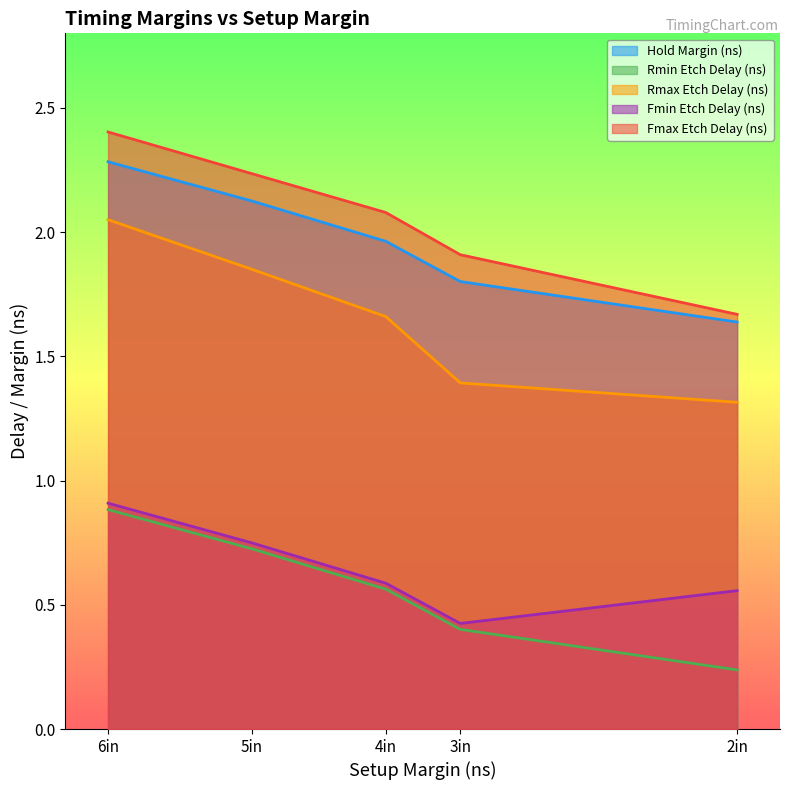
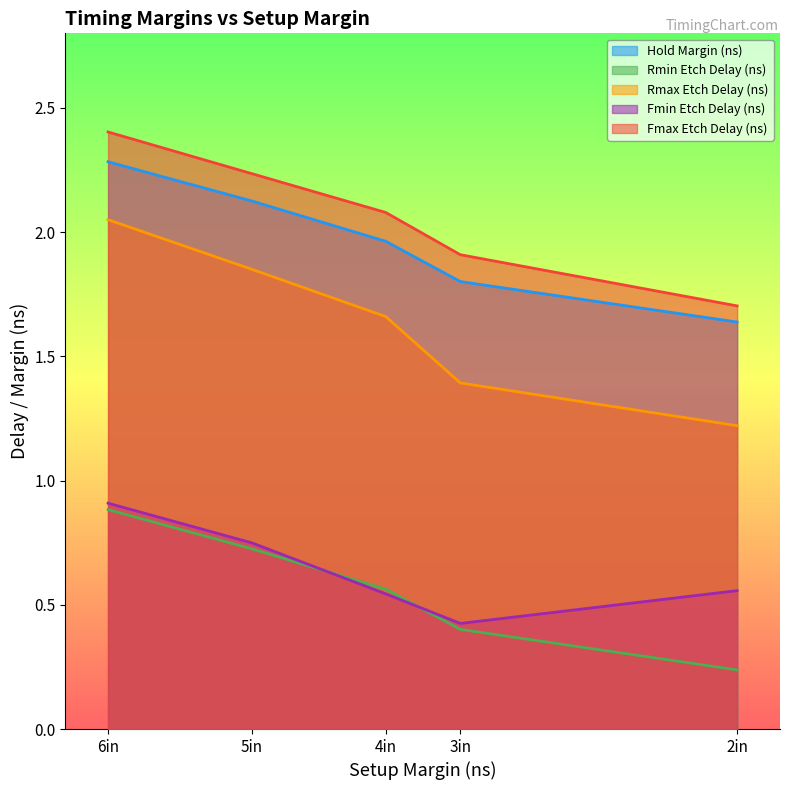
  {
    "Hold Margin (ns)": {
      "6in": 2.28,
      "5in": 2.13,
      "4in": 1.96,
      "3in": 1.80,
      "2in": 1.64
    },
    "Rmin Etch Delay (ns)": {
      "6in": 0.88,
      "5in": 0.73,
      "4in": 0.56,
      "3in": 0.40,
      "2in": 0.24
    },
    "Rmax Etch Delay (ns)": {
      "6in": 2.05,
      "5in": 1.85,
      "4in": 1.66,
      "3in": 1.39,
-     "2in": 1.32
+     "2in": 1.22
    },
    "Fmin Etch Delay (ns)": {
      "6in": 0.91,
      "5in": 0.75,
-     "4in": 0.59,
+     "4in": 0.54,
      "3in": 0.43,
      "2in": 0.56
    },
    "Fmax Etch Delay (ns)": {
      "6in": 2.40,
      "5in": 2.24,
      "4in": 2.08,
      "3in": 1.91,
-     "2in": 1.67
+     "2in": 1.70
    }
  }
